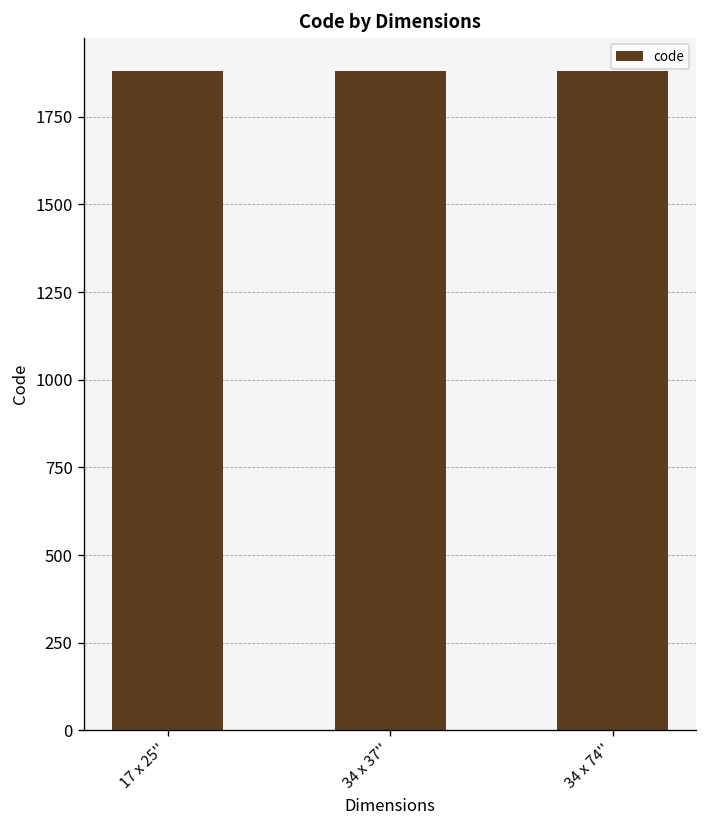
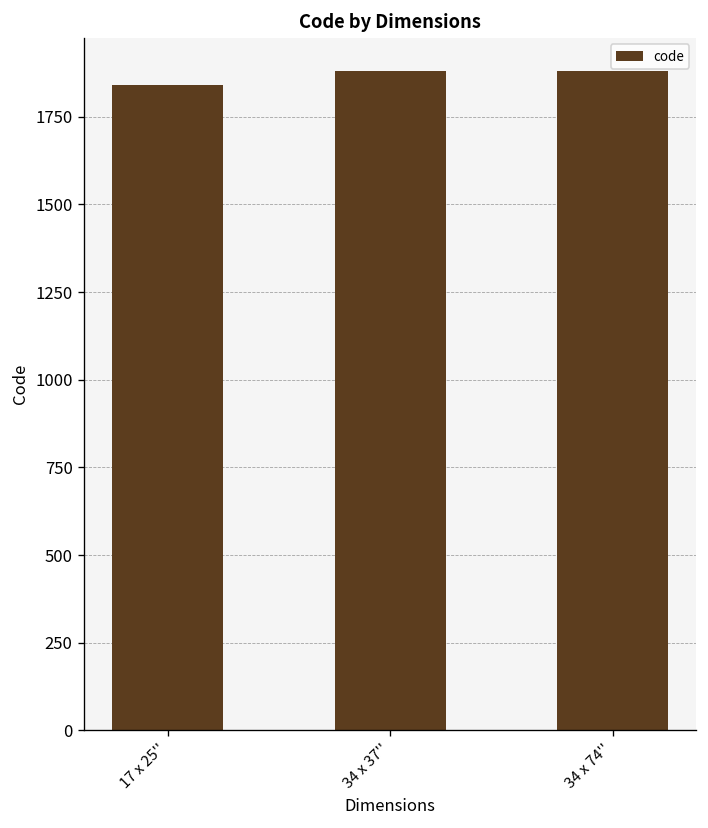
  {
-   "17 x 25''": 1880,
+   "17 x 25''": 1840,
    "34 x 37''": 1880,
    "34 x 74''": 1880
  }
